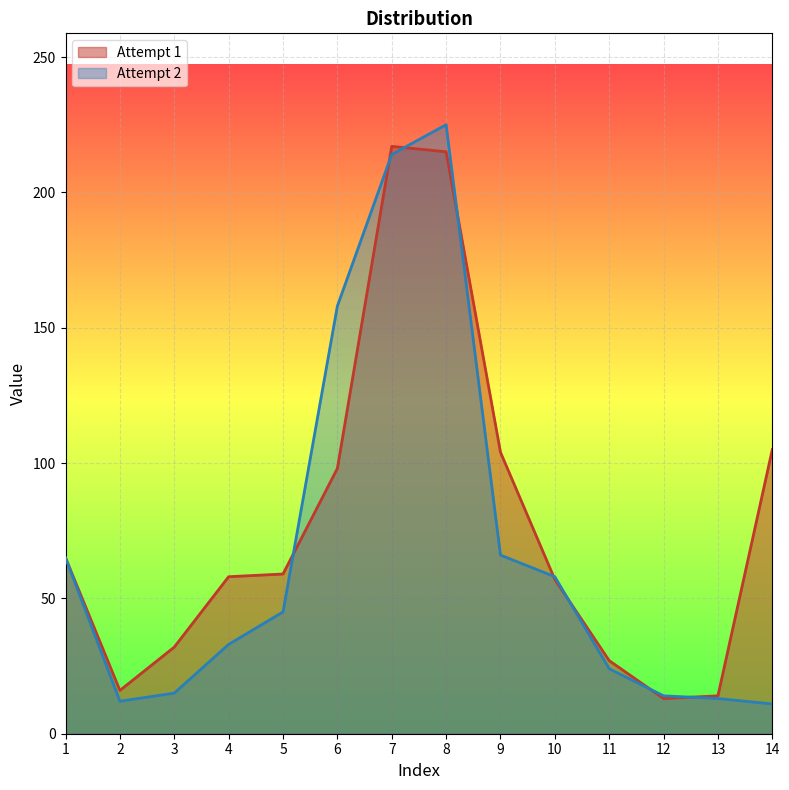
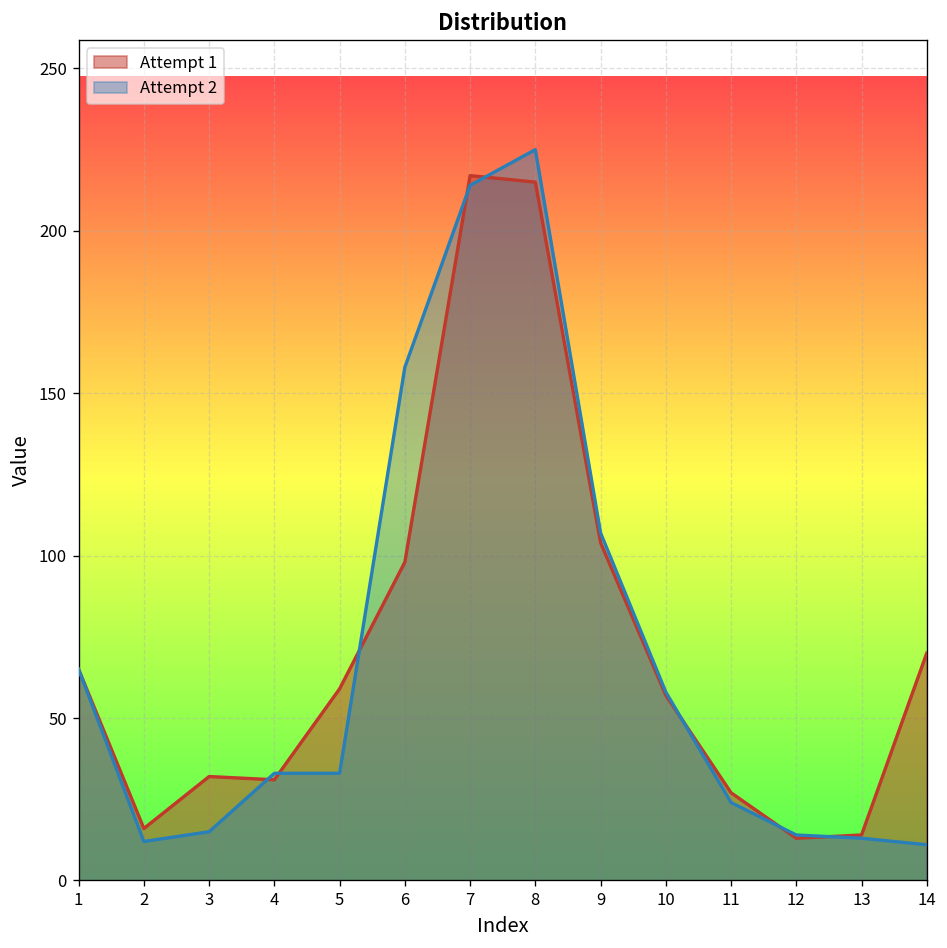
  {
    "Attempt 1": {
      "2": 16,
      "3": 32,
-     "4": 58,
+     "4": 31,
      "5": 59,
      "6": 98,
      "7": 217,
      "8": 215,
      "9": 104,
      "10": 57,
      "11": 27,
      "12": 13,
      "13": 14,
-     "14": 105
+     "14": 70
    },
    "Attempt 2": {
      "2": 12,
      "3": 15,
      "4": 33,
-     "5": 45,
+     "5": 33,
      "6": 158,
      "7": 214,
      "8": 225,
-     "9": 66,
+     "9": 107,
      "10": 58,
      "11": 24,
      "12": 14,
      "13": 13,
      "14": 11
    }
  }
